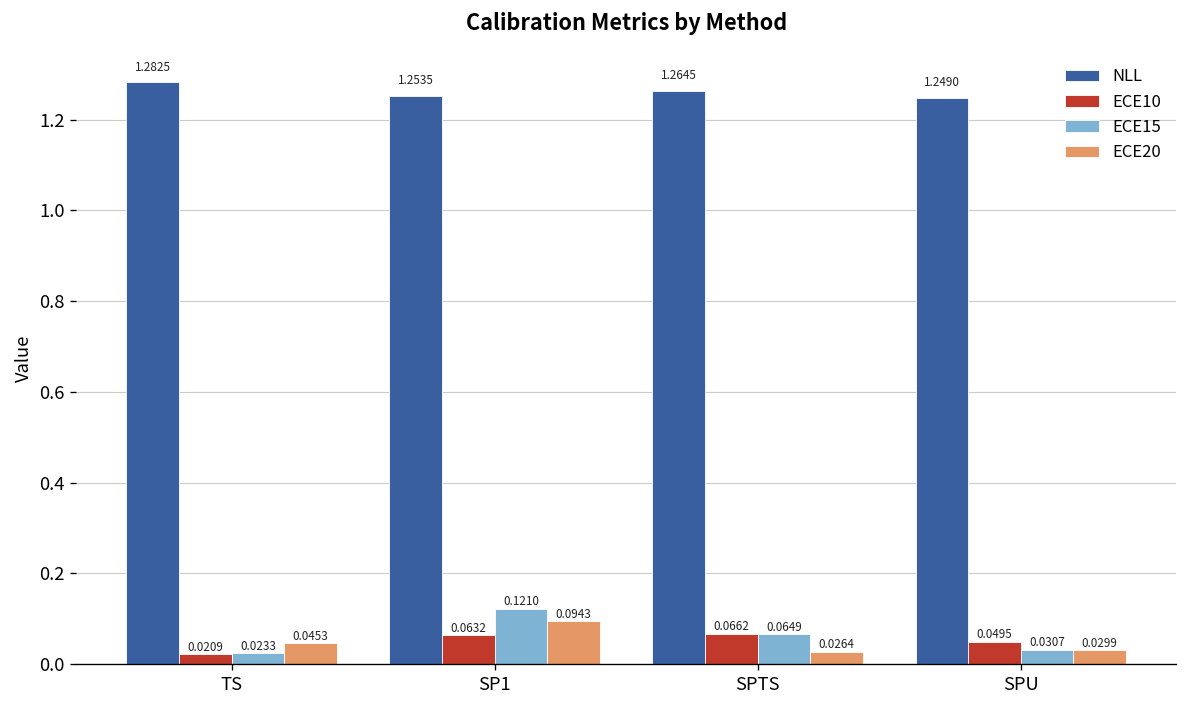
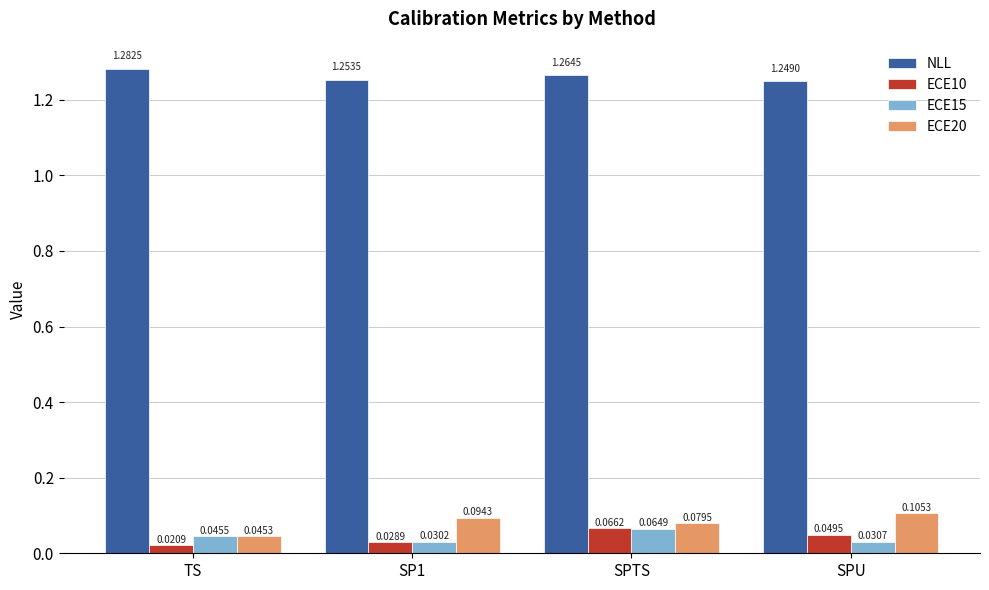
  {
    "NLL": {
      "TS": 1.2825,
      "SP1": 1.2535,
      "SPTS": 1.2645,
      "SPU": 1.2490
    },
    "ECE10": {
      "TS": 0.0209,
-     "SP1": 0.0632,
+     "SP1": 0.0289,
      "SPTS": 0.0662,
      "SPU": 0.0495
    },
    "ECE15": {
-     "TS": 0.0233,
-     "SP1": 0.1210,
+     "TS": 0.0455,
+     "SP1": 0.0302,
      "SPTS": 0.0649,
      "SPU": 0.0307
    },
    "ECE20": {
      "TS": 0.0453,
      "SP1": 0.0943,
-     "SPTS": 0.0264,
-     "SPU": 0.0299
+     "SPTS": 0.0795,
+     "SPU": 0.1053
    }
  }
